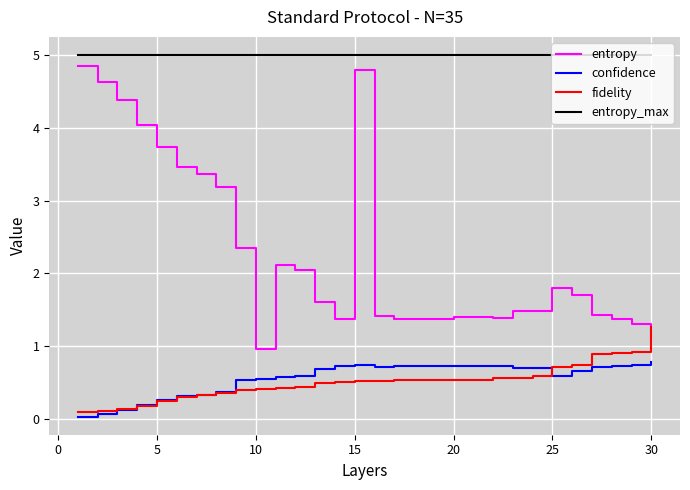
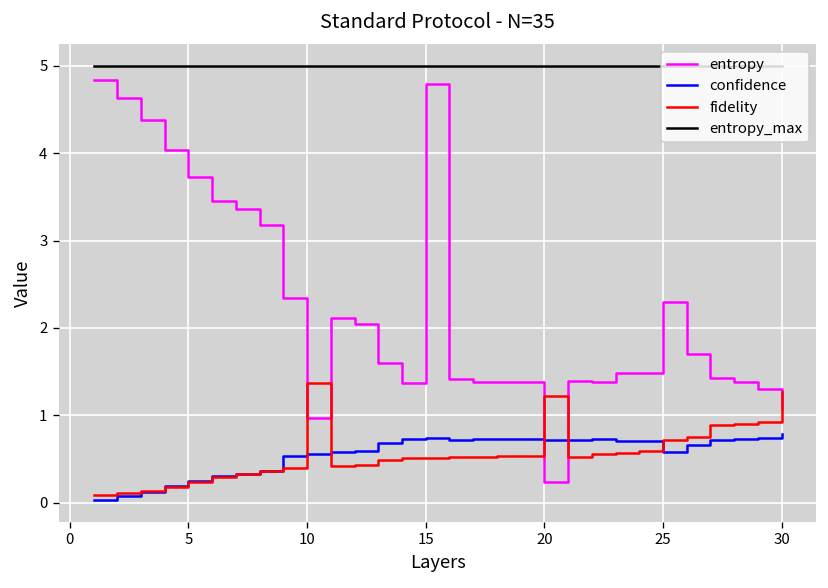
  {
    "entropy": {
      "5": 3.7,
      "10": 1.0,
      "15": 4.8,
-     "20": 1.4,
-     "25": 1.8,
+     "20": 0.2,
+     "25": 2.3,
      "30": 1.1
    },
    "confidence": {
      "10": 0.6,
      "15": 0.7,
      "20": 0.7,
      "25": 0.6,
      "30": 0.8
    },
    "fidelity": {
-     "10": 0.4,
+     "10": 1.4,
      "15": 0.5,
-     "20": 0.5,
+     "20": 1.2,
      "25": 0.7,
      "30": 1.3
    },
    "entropy_max": {
      "5": 5.0,
      "10": 5.0,
      "15": 5.0,
      "20": 5.0
    }
  }
